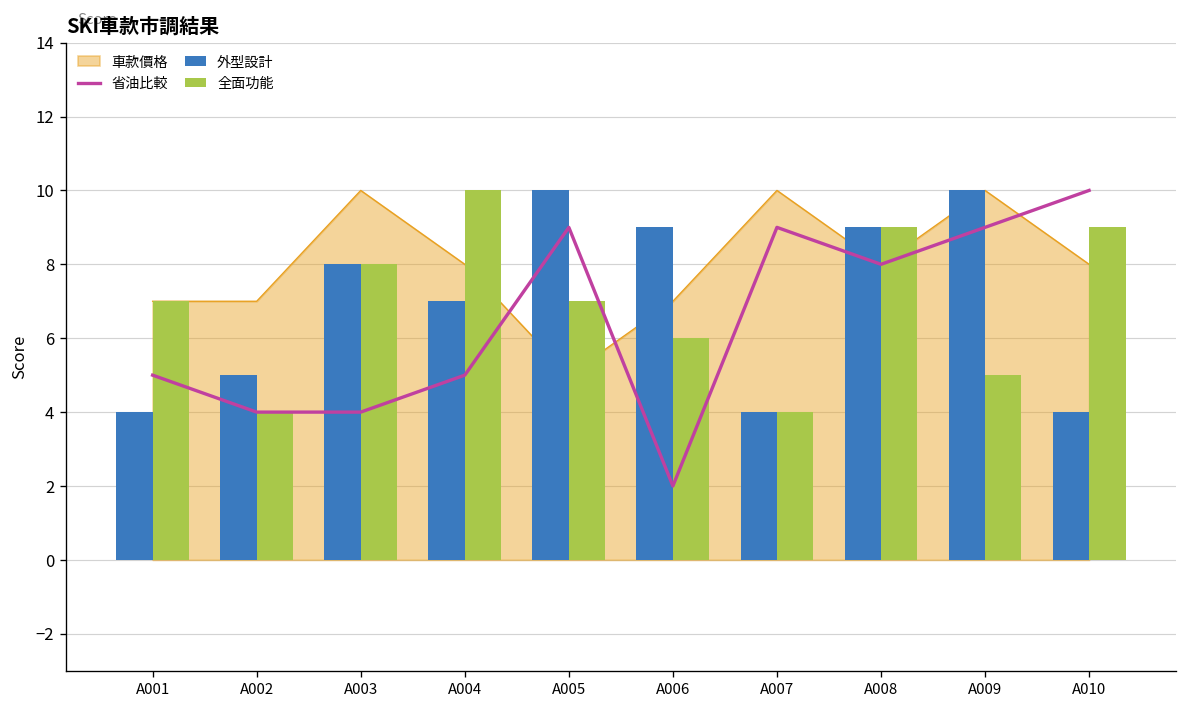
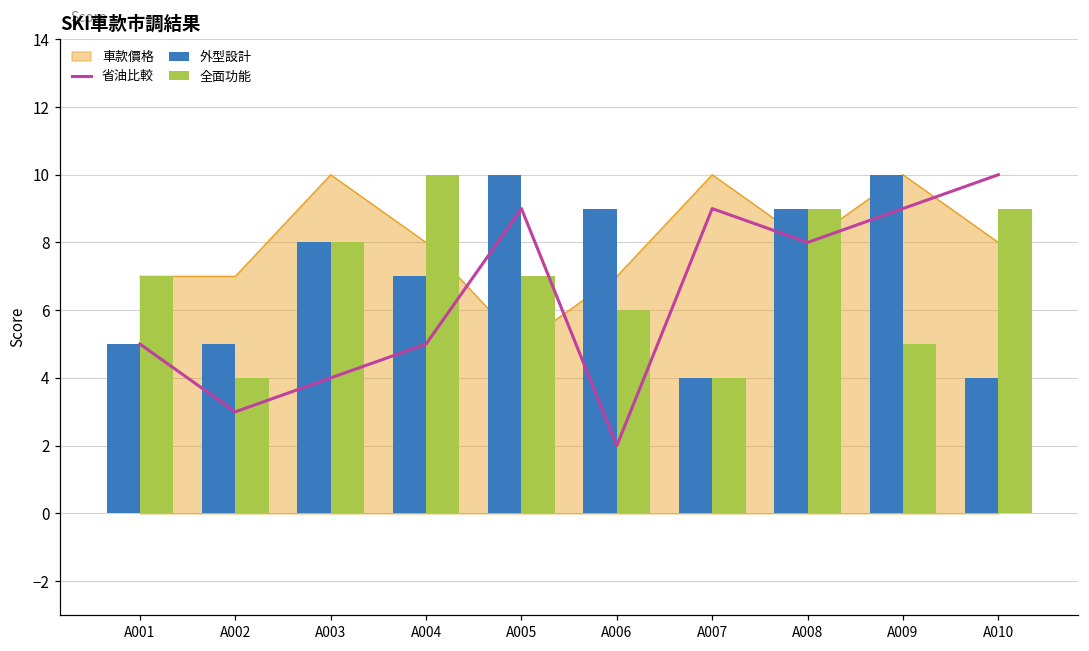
  {
    "外型設計": {
-     "A001": 4,
+     "A001": 5,
      "A002": 5,
      "A003": 8,
      "A004": 7,
      "A005": 10,
      "A006": 9,
      "A007": 4,
      "A008": 9,
      "A009": 10,
      "A010": 4
    },
    "車款價格": {
      "A001": 7,
      "A002": 7,
      "A003": 10,
      "A004": 8,
      "A005": 5,
      "A006": 7,
      "A007": 10,
      "A009": 10,
      "A010": 8
    },
    "省油比較": {
      "A001": 5,
-     "A002": 4,
+     "A002": 3,
      "A003": 4,
      "A004": 5,
      "A005": 9,
      "A006": 2,
      "A007": 9,
      "A009": 9,
      "A010": 10
    },
    "全面功能": {
      "A001": 7,
      "A002": 4,
      "A003": 8,
      "A004": 10,
      "A005": 7,
      "A006": 6,
      "A007": 4,
      "A008": 9,
      "A009": 5,
      "A010": 9
    }
  }
